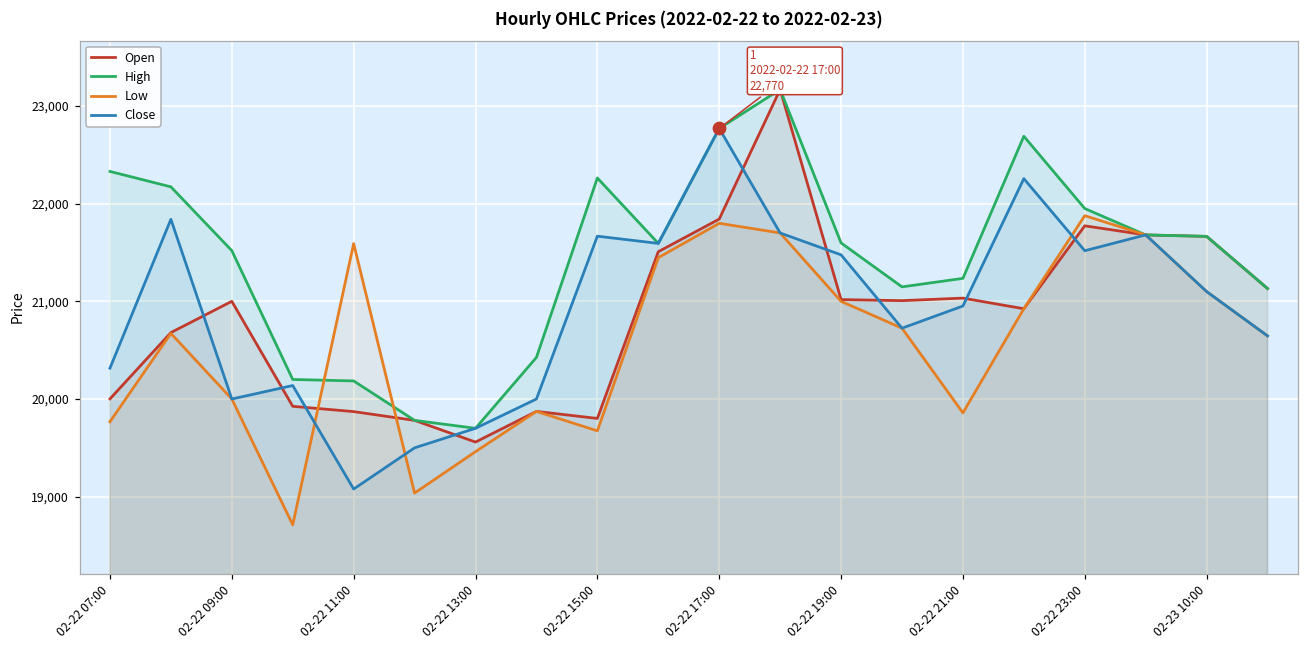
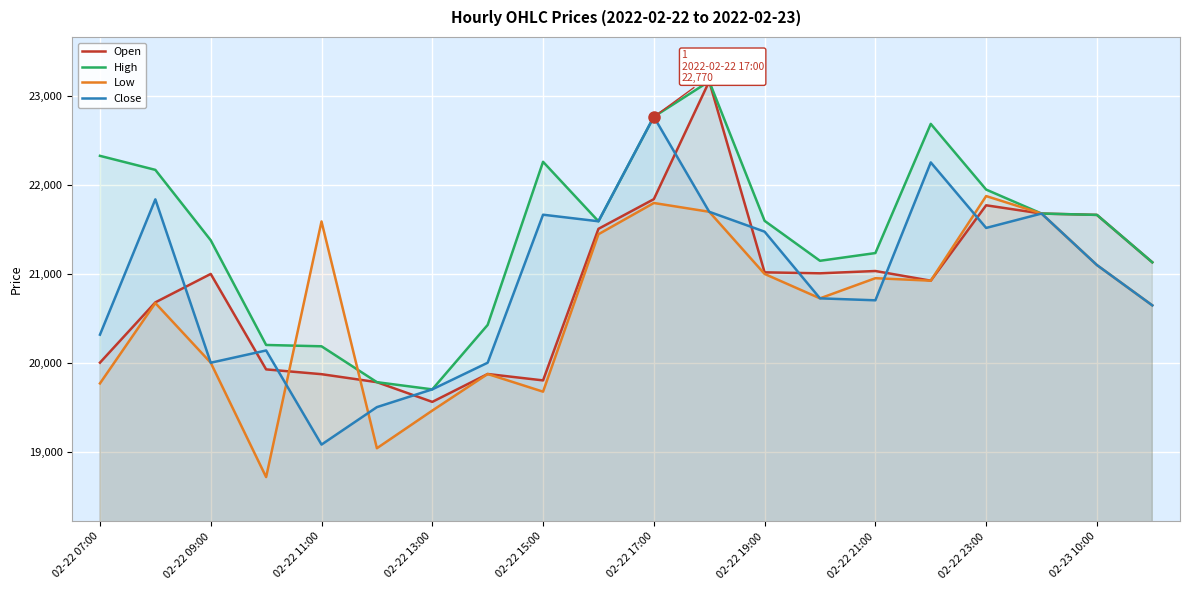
  {
    "High": {
      "02-22 07:00": "22,300",
-     "02-22 09:00": "21,500",
+     "02-22 09:00": "21,400",
      "02-22 11:00": "20,200",
      "02-22 15:00": "22,300",
      "02-22 19:00": "21,600",
      "02-22 21:00": "21,200",
      "02-22 23:00": "22,000"
    },
    "Low": {
      "02-22 07:00": "19,800",
      "02-22 11:00": "21,600",
      "02-22 13:00": "19,500",
      "02-22 15:00": "19,700",
      "02-22 17:00": "21,800",
-     "02-22 21:00": "19,900",
+     "02-22 21:00": "21,000",
      "02-22 23:00": "21,900"
    },
    "Close": {
      "02-22 07:00": "20,300",
      "02-22 11:00": "19,100",
      "02-22 15:00": "21,700",
      "02-22 19:00": "21,500",
-     "02-22 21:00": "21,000",
+     "02-22 21:00": "20,700",
      "02-22 23:00": "21,500"
    }
  }
